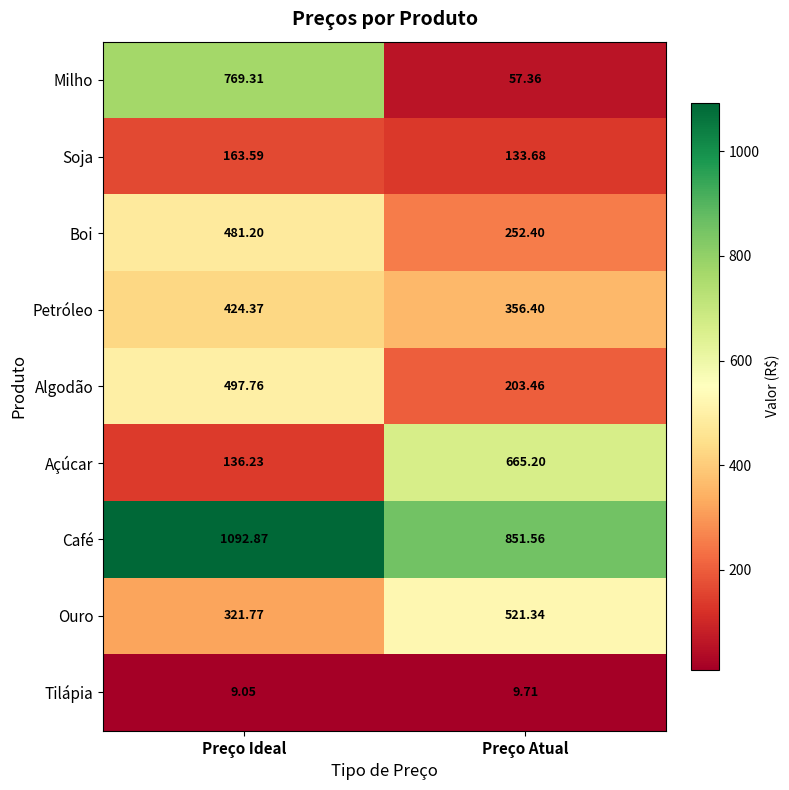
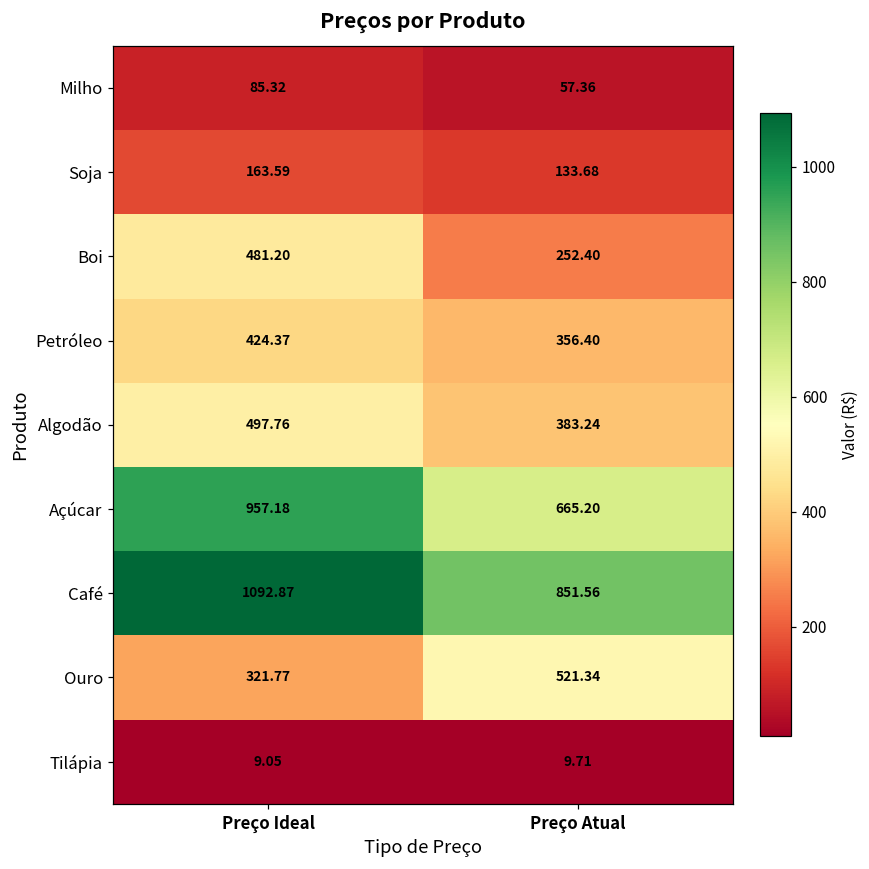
  {
    "Milho": {
-     "Preço Ideal": 769.31,
+     "Preço Ideal": 85.32,
      "Preço Atual": 57.36
    },
    "Soja": {
      "Preço Ideal": 163.59,
      "Preço Atual": 133.68
    },
    "Boi": {
      "Preço Ideal": 481.20,
      "Preço Atual": 252.40
    },
    "Petróleo": {
      "Preço Ideal": 424.37,
      "Preço Atual": 356.40
    },
    "Algodão": {
      "Preço Ideal": 497.76,
-     "Preço Atual": 203.46
+     "Preço Atual": 383.24
    },
    "Açúcar": {
-     "Preço Ideal": 136.23,
+     "Preço Ideal": 957.18,
      "Preço Atual": 665.20
    },
    "Café": {
      "Preço Ideal": 1092.87,
      "Preço Atual": 851.56
    },
    "Ouro": {
      "Preço Ideal": 321.77,
      "Preço Atual": 521.34
    },
    "Tilápia": {
      "Preço Ideal": 9.05,
      "Preço Atual": 9.71
    }
  }
